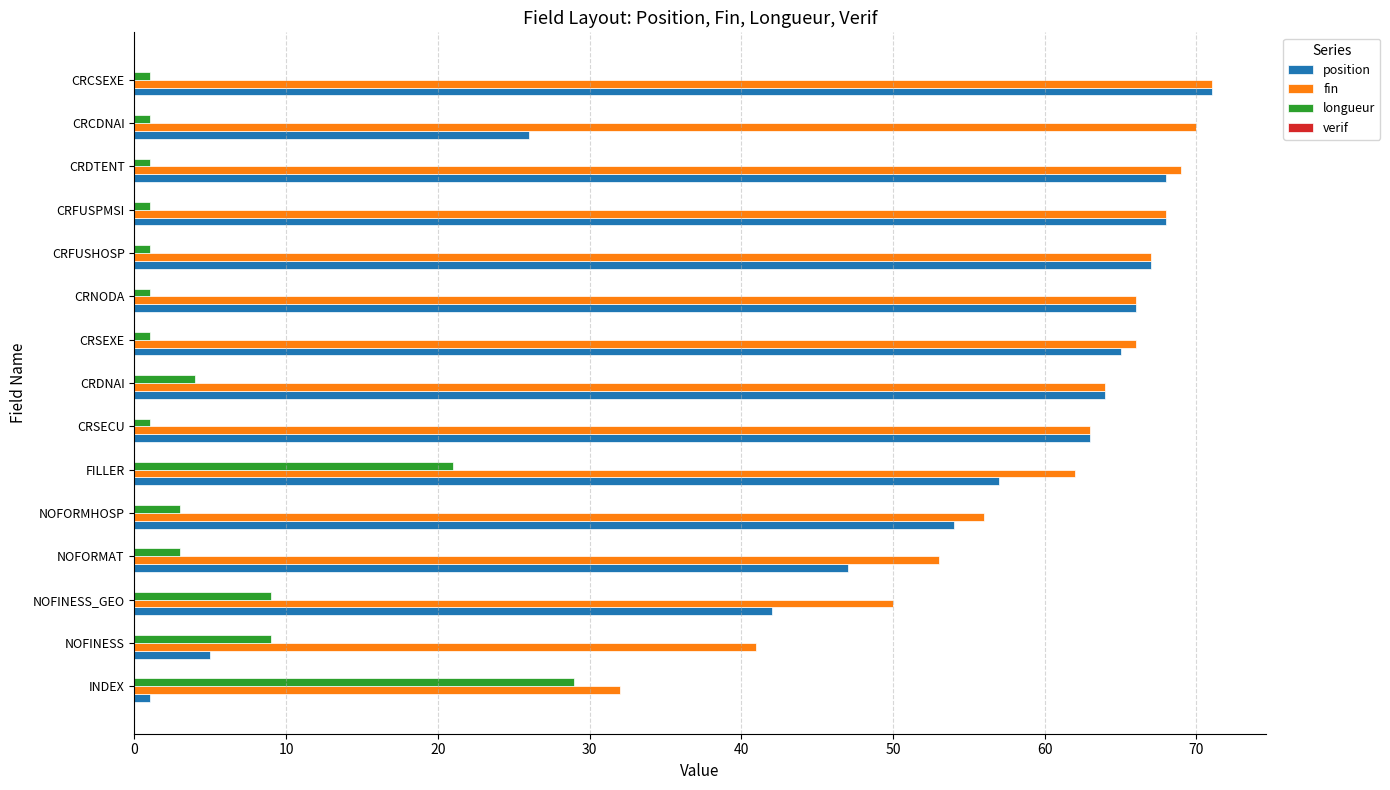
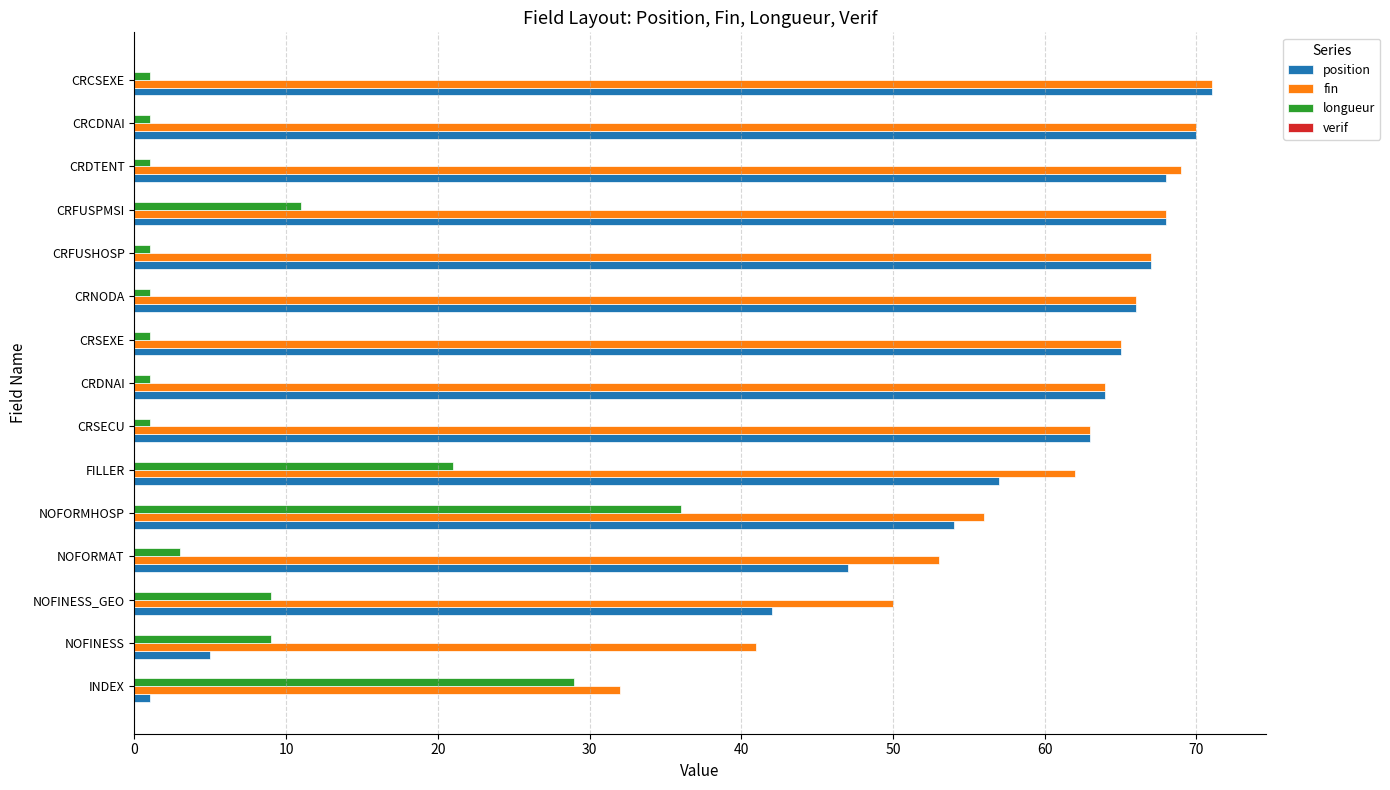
  {
    "position": {
      "CRCSEXE": 71,
-     "CRCDNAI": 26,
+     "CRCDNAI": 70,
      "CRDTENT": 68,
      "CRFUSPMSI": 68,
      "CRFUSHOSP": 67,
      "CRNODA": 66,
      "CRSEXE": 65,
      "CRDNAI": 64,
      "CRSECU": 63,
      "FILLER": 57,
      "NOFORMHOSP": 54,
      "NOFORMAT": 47,
      "NOFINESS_GEO": 42,
      "NOFINESS": 5,
      "INDEX": 1
    },
    "fin": {
      "CRCSEXE": 71,
      "CRCDNAI": 70,
      "CRDTENT": 69,
      "CRFUSPMSI": 68,
      "CRFUSHOSP": 67,
      "CRNODA": 66,
-     "CRSEXE": 66,
+     "CRSEXE": 65,
      "CRDNAI": 64,
      "CRSECU": 63,
      "FILLER": 62,
      "NOFORMHOSP": 56,
      "NOFORMAT": 53,
      "NOFINESS_GEO": 50,
      "NOFINESS": 41,
      "INDEX": 32
    },
    "longueur": {
      "CRCSEXE": 1,
      "CRCDNAI": 1,
      "CRDTENT": 1,
-     "CRFUSPMSI": 1,
+     "CRFUSPMSI": 11,
      "CRFUSHOSP": 1,
      "CRNODA": 1,
      "CRSEXE": 1,
-     "CRDNAI": 4,
+     "CRDNAI": 1,
      "CRSECU": 1,
      "FILLER": 21,
-     "NOFORMHOSP": 3,
+     "NOFORMHOSP": 36,
      "NOFORMAT": 3,
      "NOFINESS_GEO": 9,
      "NOFINESS": 9,
      "INDEX": 29
    },
    "verif": {
      "CRCSEXE": 0,
      "CRCDNAI": 0,
      "CRDTENT": 0,
      "CRFUSPMSI": 0,
      "CRFUSHOSP": 0,
      "CRNODA": 0,
      "CRSEXE": 0,
      "CRDNAI": 0,
      "CRSECU": 0,
      "FILLER": 0,
      "NOFORMHOSP": 0,
      "NOFORMAT": 0,
      "NOFINESS_GEO": 0,
      "NOFINESS": 0,
      "INDEX": 0
    }
  }
